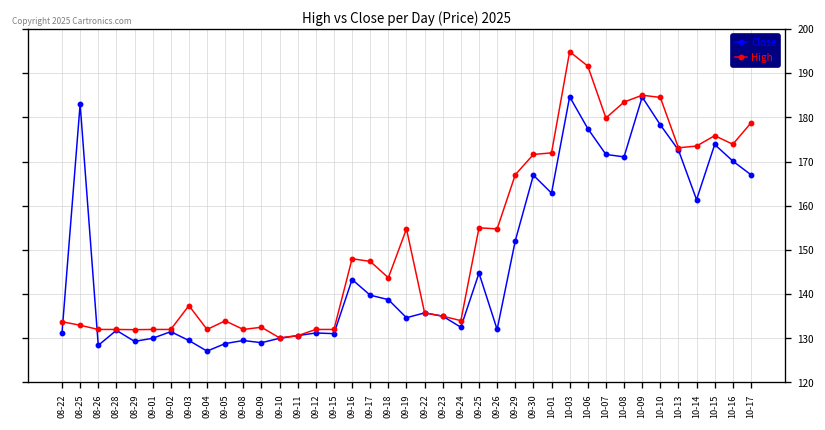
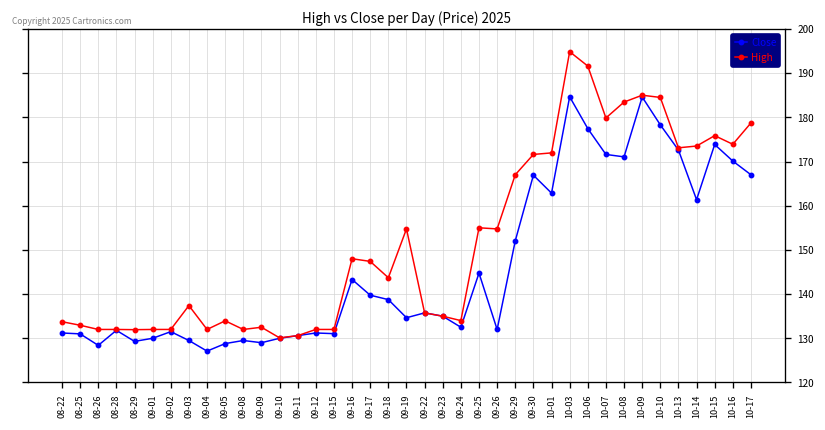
  {
    "Close": {
      "08-22": 131,
-     "08-25": 183,
+     "08-25": 131,
      "08-26": 128,
      "08-29": 129,
      "09-01": 130,
      "09-03": 130,
      "09-04": 127,
      "09-05": 129,
      "09-08": 130,
      "09-09": 129,
      "09-12": 131,
      "09-15": 131,
      "09-16": 143,
      "09-17": 140,
      "09-18": 139,
      "09-19": 135,
      "09-24": 133,
      "09-25": 145,
      "09-26": 132,
      "09-29": 152,
      "09-30": 167,
      "10-01": 163,
      "10-03": 185,
      "10-06": 177,
      "10-07": 172,
      "10-08": 171,
      "10-10": 178,
      "10-14": 161,
      "10-15": 174,
      "10-16": 170,
      "10-17": 167
    },
    "High": {
      "08-22": 134,
      "08-25": 133,
      "08-26": 132,
      "08-29": 132,
      "09-01": 132,
      "09-03": 137,
      "09-04": 132,
      "09-05": 134,
      "09-08": 132,
      "09-09": 133,
      "09-12": 132,
      "09-15": 132,
      "09-16": 148,
      "09-17": 147,
      "09-18": 144,
      "09-19": 155,
      "09-24": 134,
      "09-25": 155,
      "09-26": 155,
      "09-29": 167,
      "09-30": 172,
      "10-01": 172,
      "10-03": 195,
      "10-06": 192,
      "10-07": 180,
      "10-08": 183,
      "10-10": 185,
      "10-14": 174,
      "10-15": 176,
      "10-16": 174,
      "10-17": 179
    }
  }
